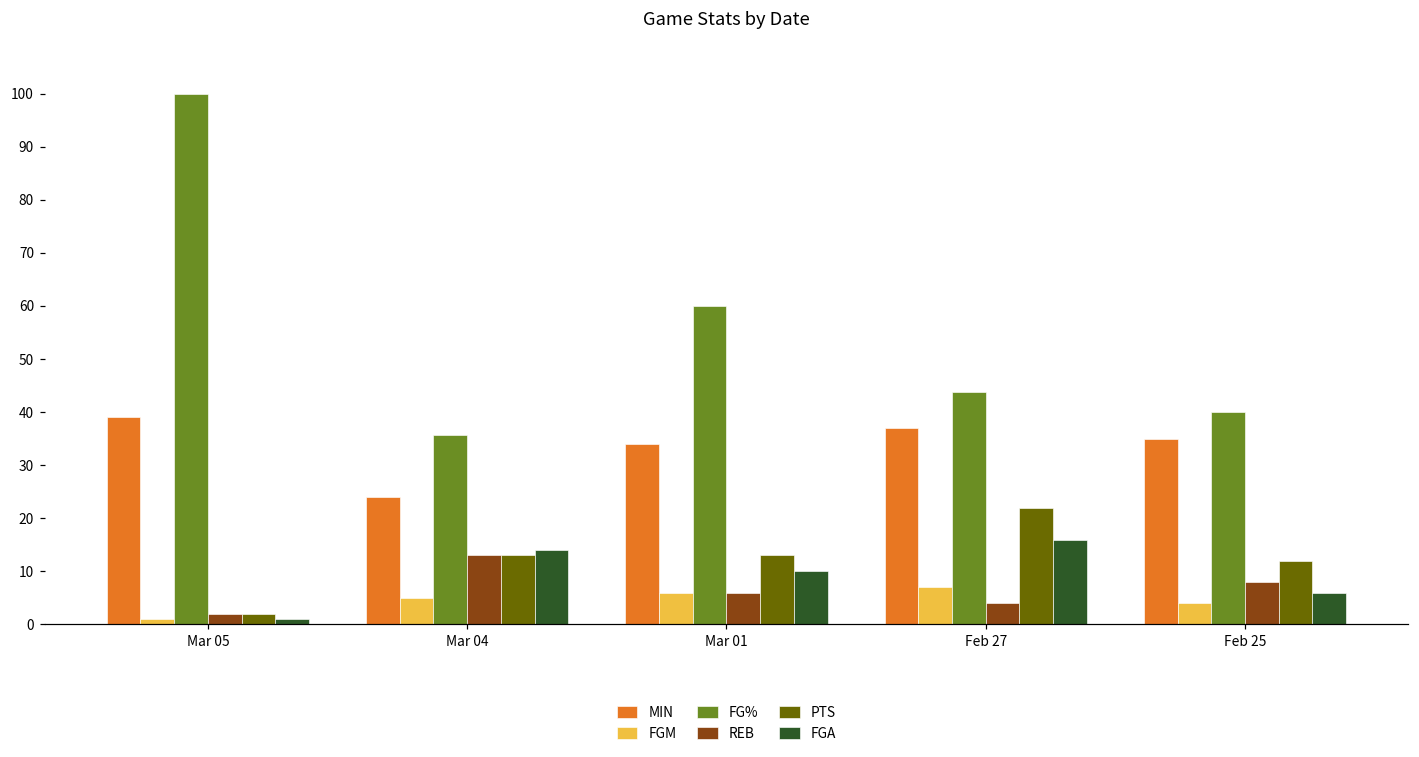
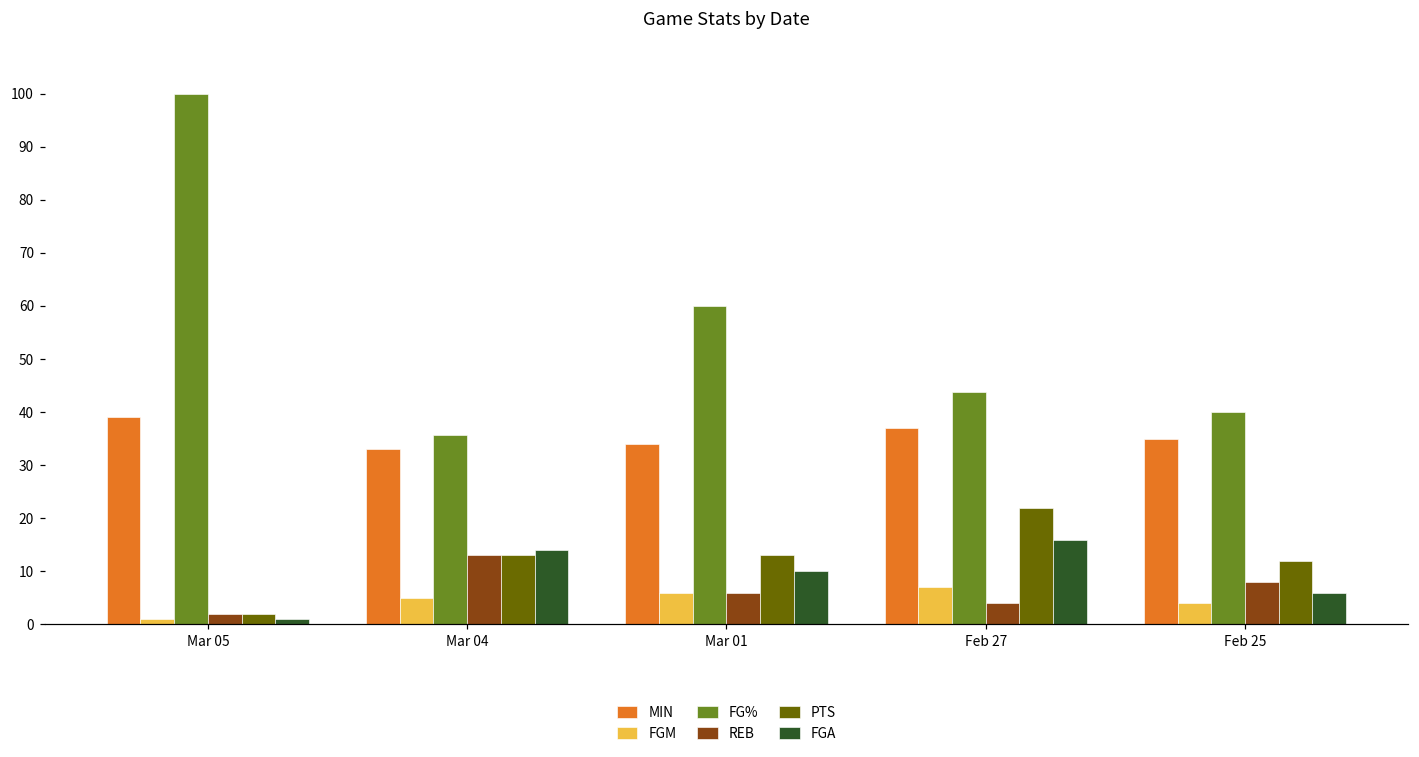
  {
    "MIN": {
      "Mar 05": 39,
-     "Mar 04": 24,
+     "Mar 04": 33,
      "Mar 01": 34,
      "Feb 27": 37,
      "Feb 25": 35
    },
    "FGM": {
      "Mar 05": 1,
      "Mar 04": 5,
      "Mar 01": 6,
      "Feb 27": 7,
      "Feb 25": 4
    },
    "FGA": {
      "Mar 05": 1,
      "Mar 04": 14,
      "Mar 01": 10,
      "Feb 27": 16,
      "Feb 25": 6
    }
  }
